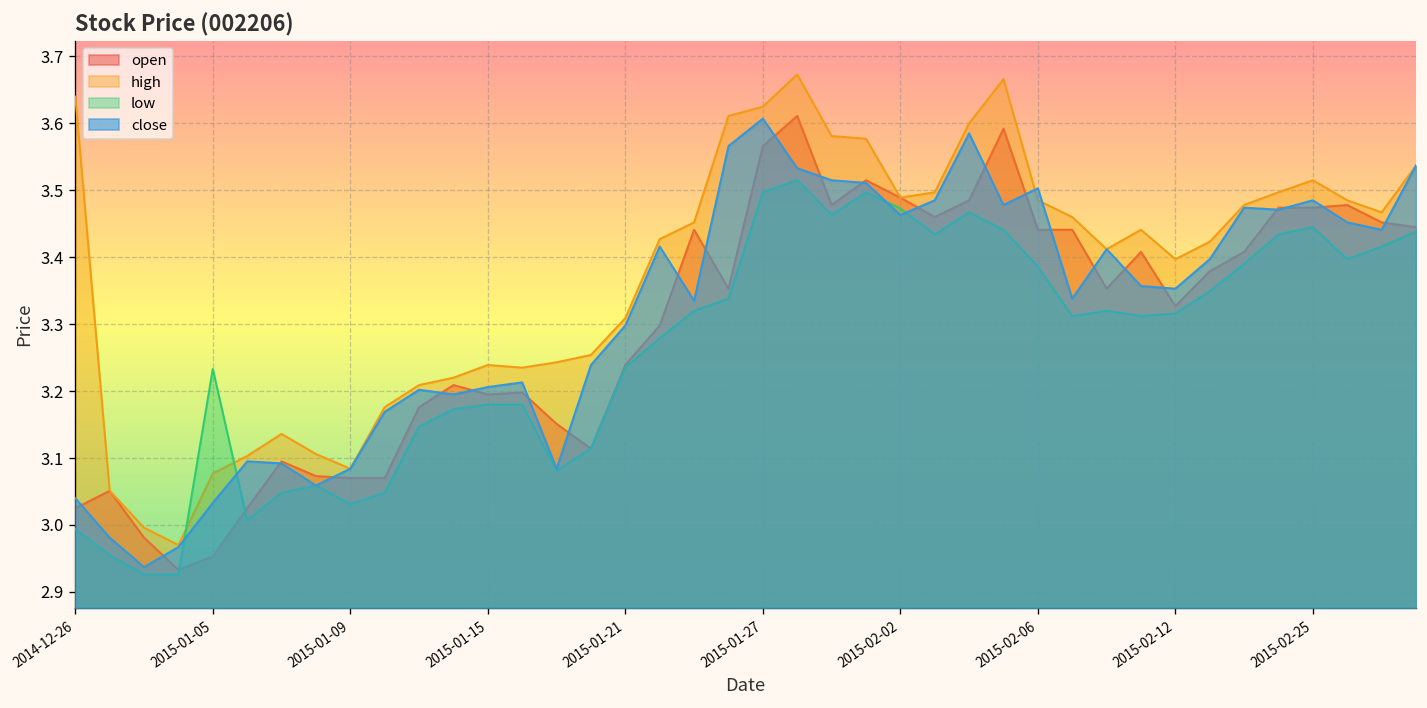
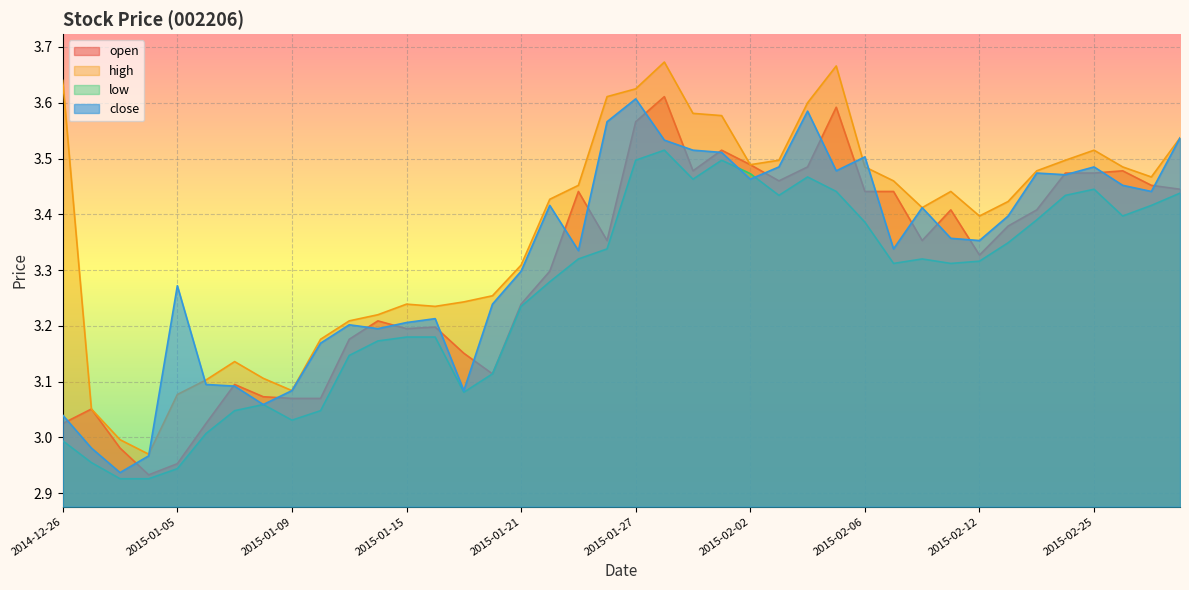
  {
    "open": {
      "2014-12-26": 3.03,
      "2015-01-05": 2.95,
      "2015-01-09": 3.07,
      "2015-01-15": 3.20,
      "2015-01-27": 3.57,
      "2015-02-06": 3.44,
      "2015-02-12": 3.33,
      "2015-02-25": 3.47
    },
    "high": {
      "2014-12-26": 3.64,
      "2015-01-05": 3.08,
      "2015-01-15": 3.24,
      "2015-01-21": 3.31,
      "2015-01-27": 3.63,
      "2015-02-06": 3.49,
      "2015-02-12": 3.40,
      "2015-02-25": 3.52
    },
    "low": {
      "2014-12-26": 2.99,
-     "2015-01-05": 3.23,
+     "2015-01-05": 2.94,
      "2015-01-09": 3.03,
      "2015-01-15": 3.18,
      "2015-01-27": 3.50,
      "2015-02-02": 3.47,
      "2015-02-06": 3.39,
      "2015-02-12": 3.32,
      "2015-02-25": 3.45
    },
    "close": {
      "2014-12-26": 3.04,
-     "2015-01-05": 3.03,
+     "2015-01-05": 3.27,
      "2015-01-15": 3.21,
      "2015-01-21": 3.30,
      "2015-01-27": 3.61,
      "2015-02-02": 3.46,
      "2015-02-06": 3.50,
      "2015-02-12": 3.35,
      "2015-02-25": 3.49
    }
  }
